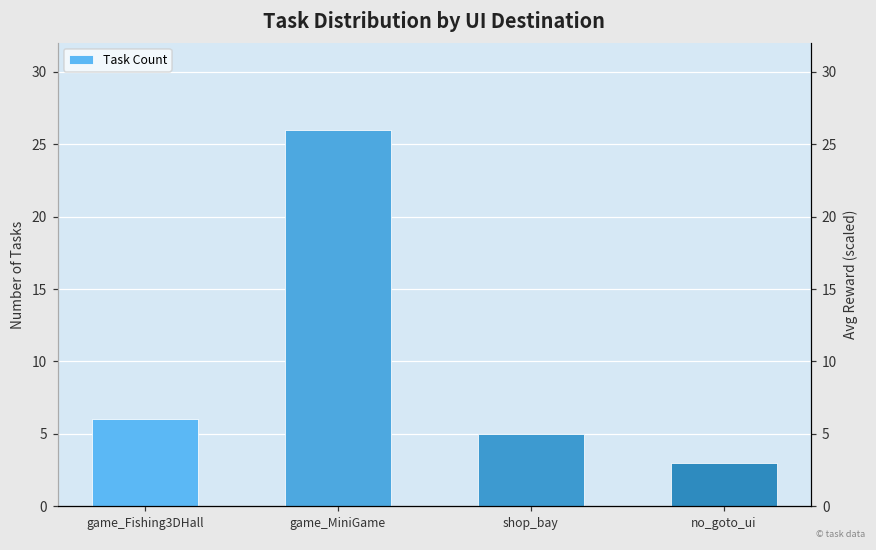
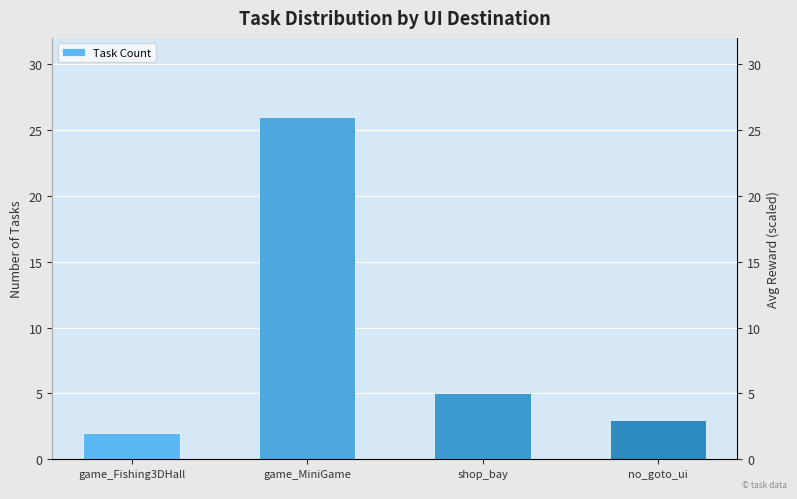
  {
-   "game_Fishing3DHall": 6,
+   "game_Fishing3DHall": 2,
    "game_MiniGame": 26,
    "shop_bay": 5,
    "no_goto_ui": 3
  }
